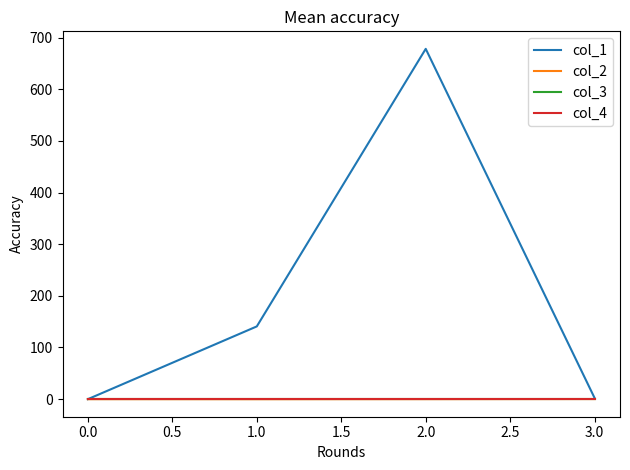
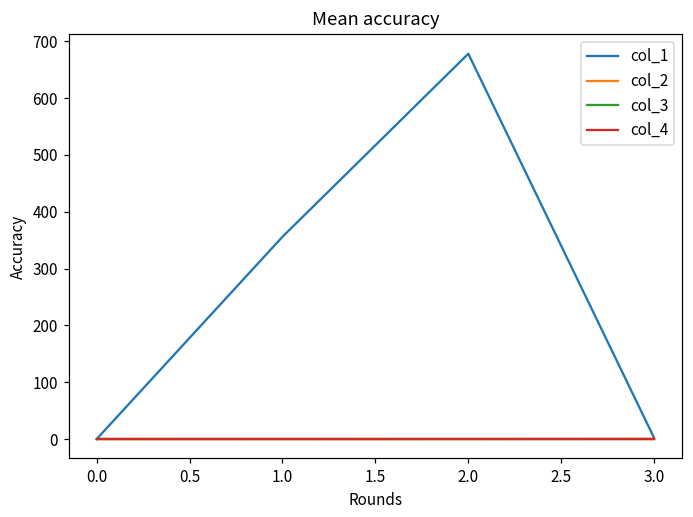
  {
    "col_1": {
-     "1.0": 140,
+     "1.0": 360,
      "2.0": 680
    },
    "col_4": {
      "1.0": 0,
      "2.0": 0
    }
  }
